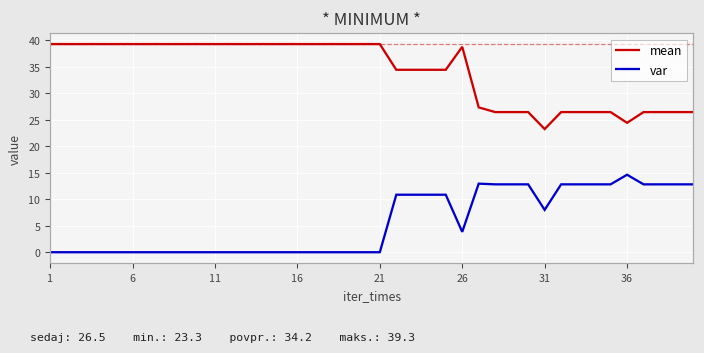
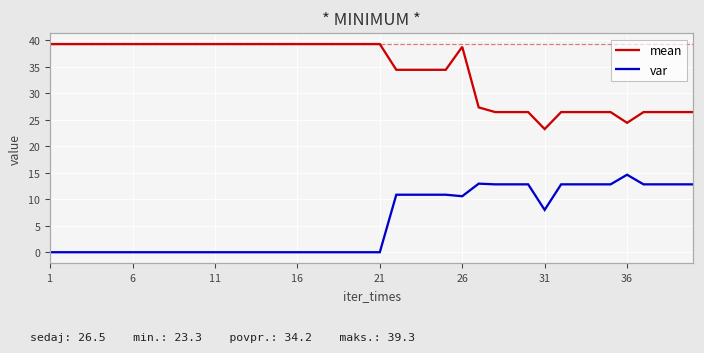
  {
    "mean": {
      "1": 39,
      "6": 39,
      "11": 39,
      "16": 39,
      "21": 39,
      "26": 39,
      "31": 23,
      "36": 24
    },
    "var": {
      "1": 0,
      "6": 0,
      "11": 0,
      "16": 0,
      "21": 0,
-     "26": 4,
+     "26": 11,
      "31": 8,
      "36": 15
    }
  }
